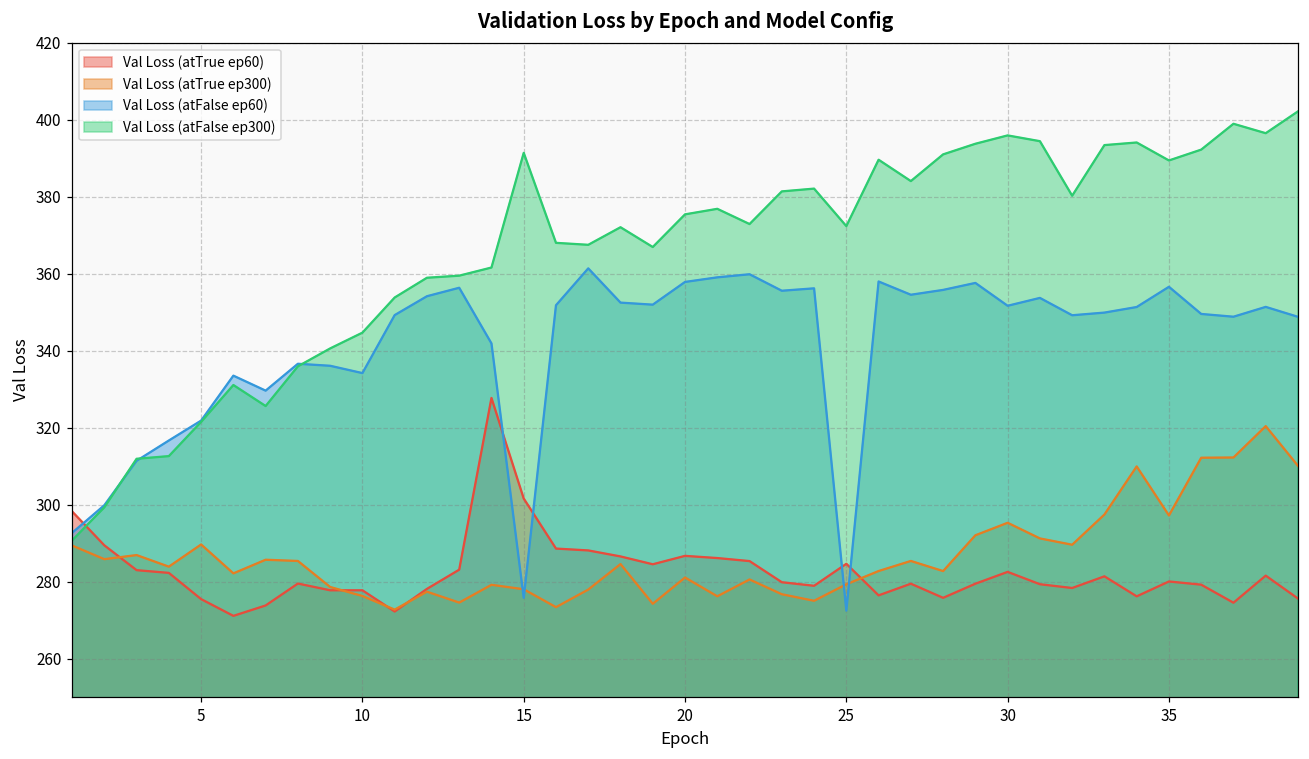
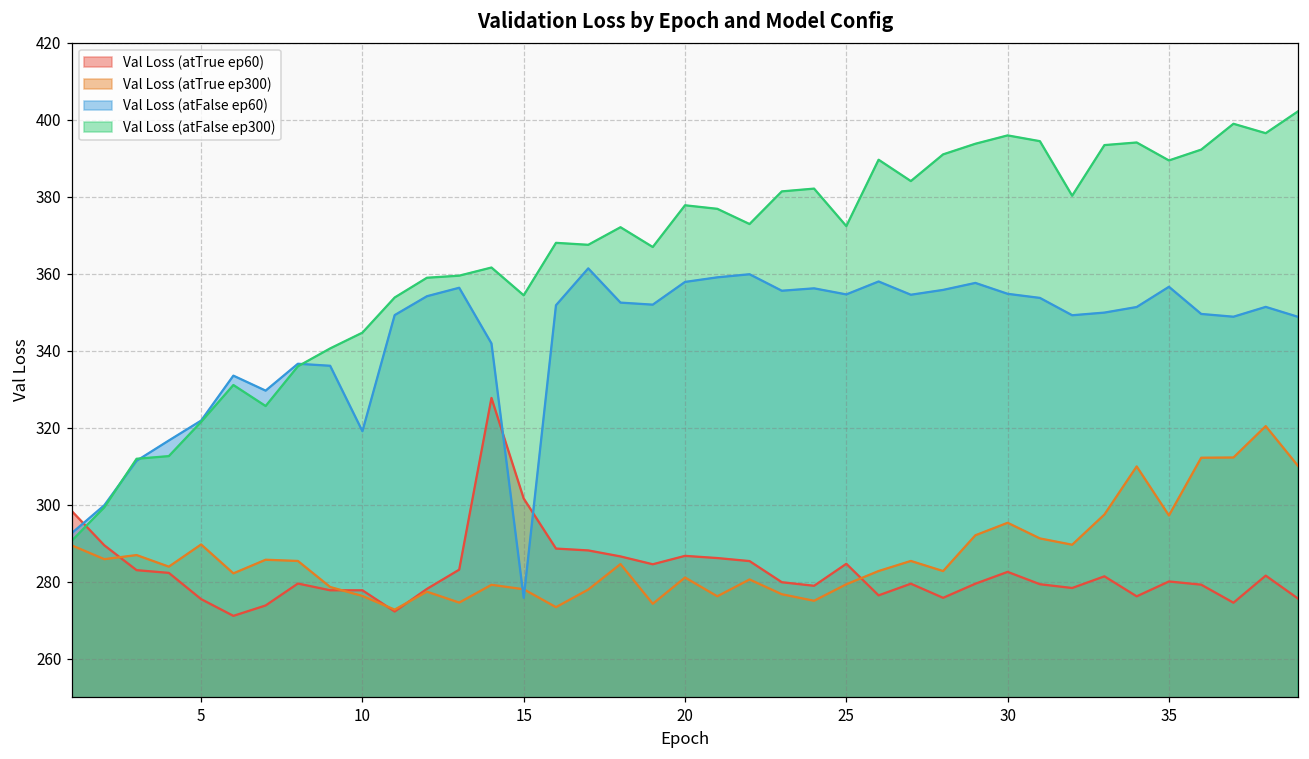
  {
    "Val Loss (atFalse ep60)": {
-     "10": 334,
+     "10": 319,
      "15": 276,
      "20": 358,
-     "25": 272,
-     "30": 352,
+     "25": 355,
+     "30": 355,
      "35": 357
    },
    "Val Loss (atFalse ep300)": {
      "10": 345,
-     "15": 391,
-     "20": 375,
+     "15": 354,
+     "20": 378,
      "25": 372,
      "30": 396,
      "35": 389
    }
  }
